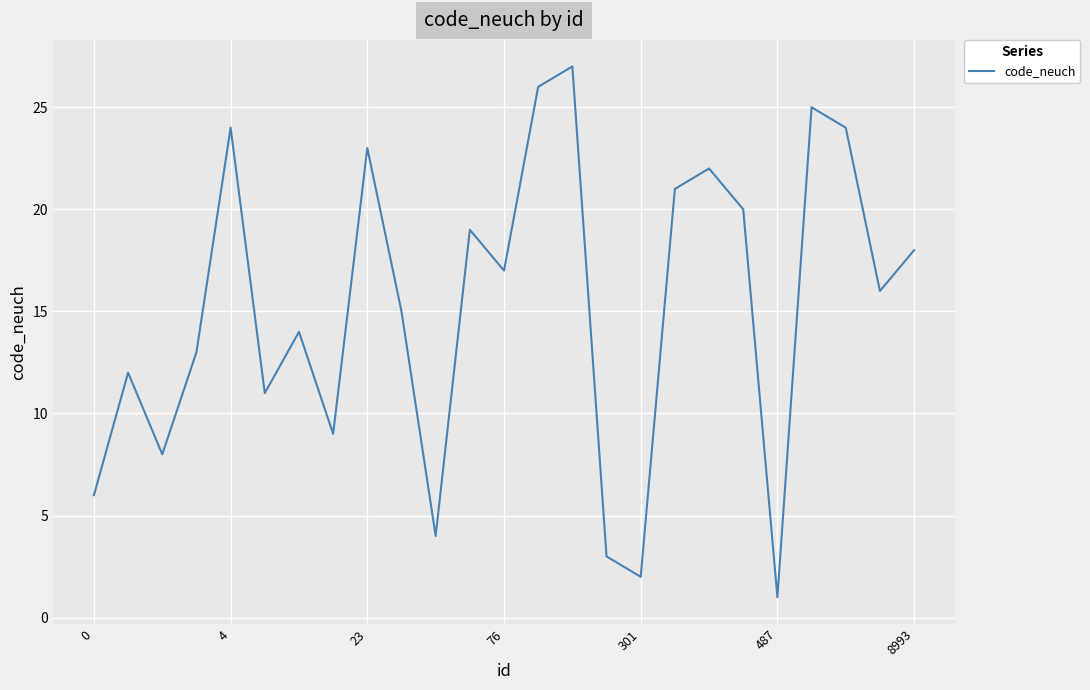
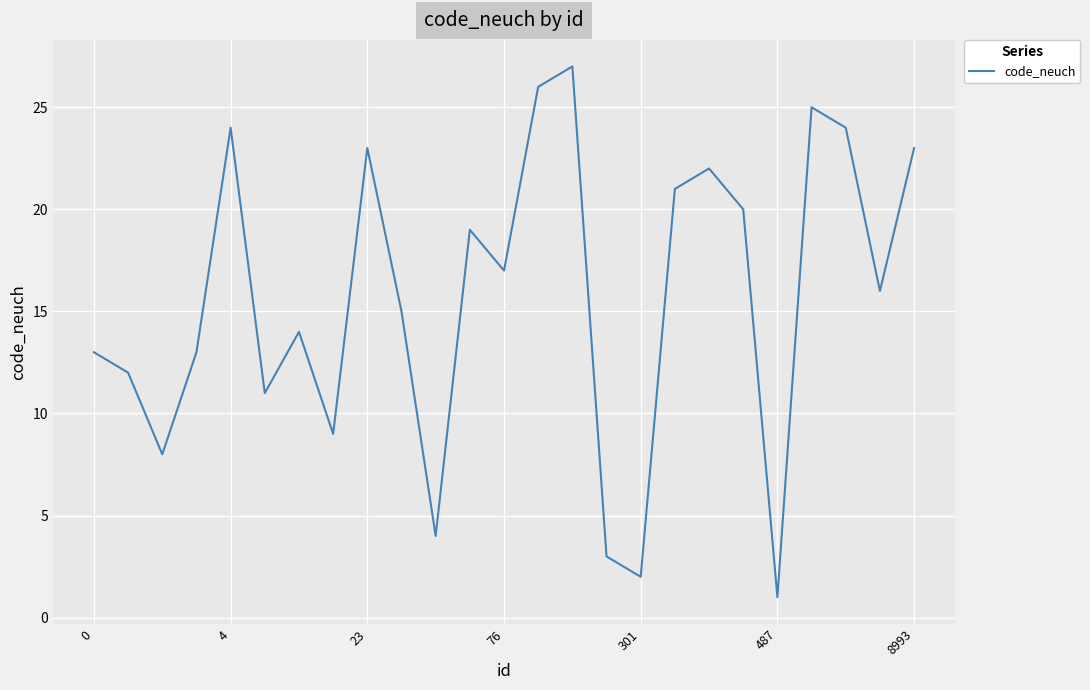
  {
-   "0": 6,
+   "0": 13,
    "4": 24,
    "76": 17,
    "301": 2,
    "487": 1,
-   "8993": 18
+   "8993": 23
  }
